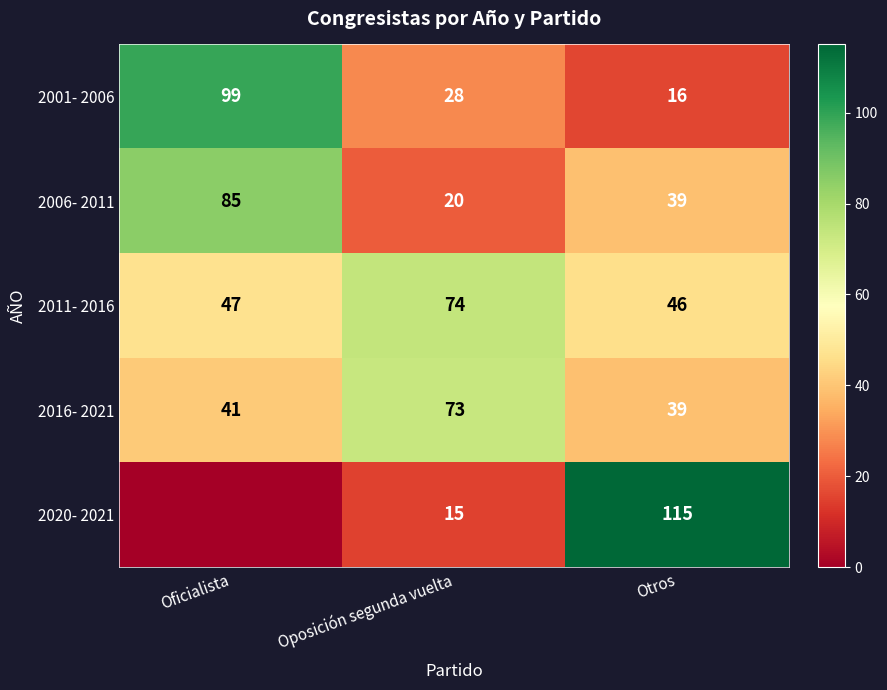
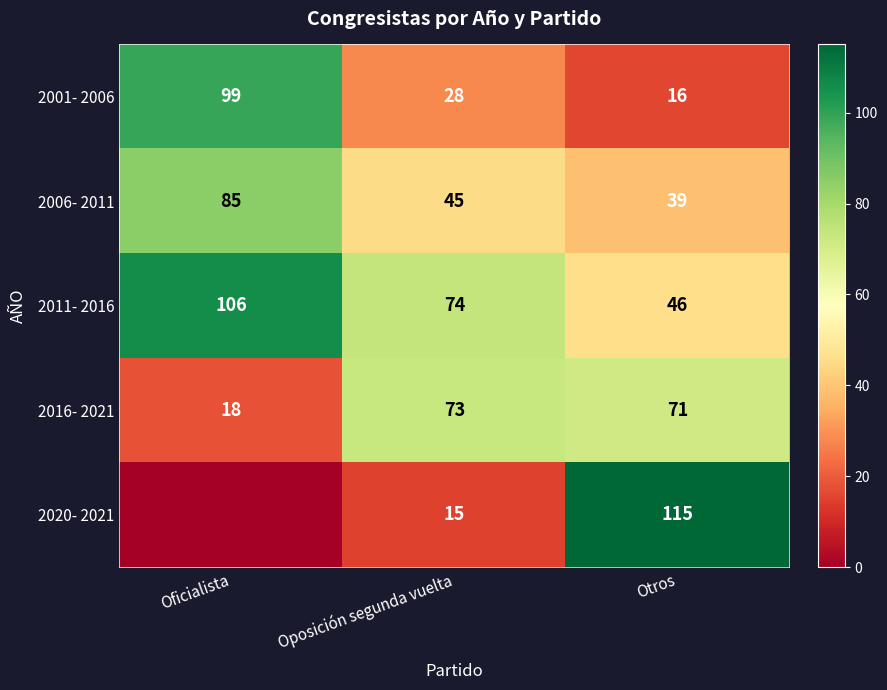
  {
    "2001- 2006": {
      "Oficialista": 99,
      "Oposición segunda vuelta": 28,
      "Otros": 16
    },
    "2006- 2011": {
      "Oficialista": 85,
-     "Oposición segunda vuelta": 20,
+     "Oposición segunda vuelta": 45,
      "Otros": 39
    },
    "2011- 2016": {
-     "Oficialista": 47,
+     "Oficialista": 106,
      "Oposición segunda vuelta": 74,
      "Otros": 46
    },
    "2016- 2021": {
-     "Oficialista": 41,
+     "Oficialista": 18,
      "Oposición segunda vuelta": 73,
-     "Otros": 39
+     "Otros": 71
    },
    "2020- 2021": {
      "Oposición segunda vuelta": 15,
      "Otros": 115
    }
  }
